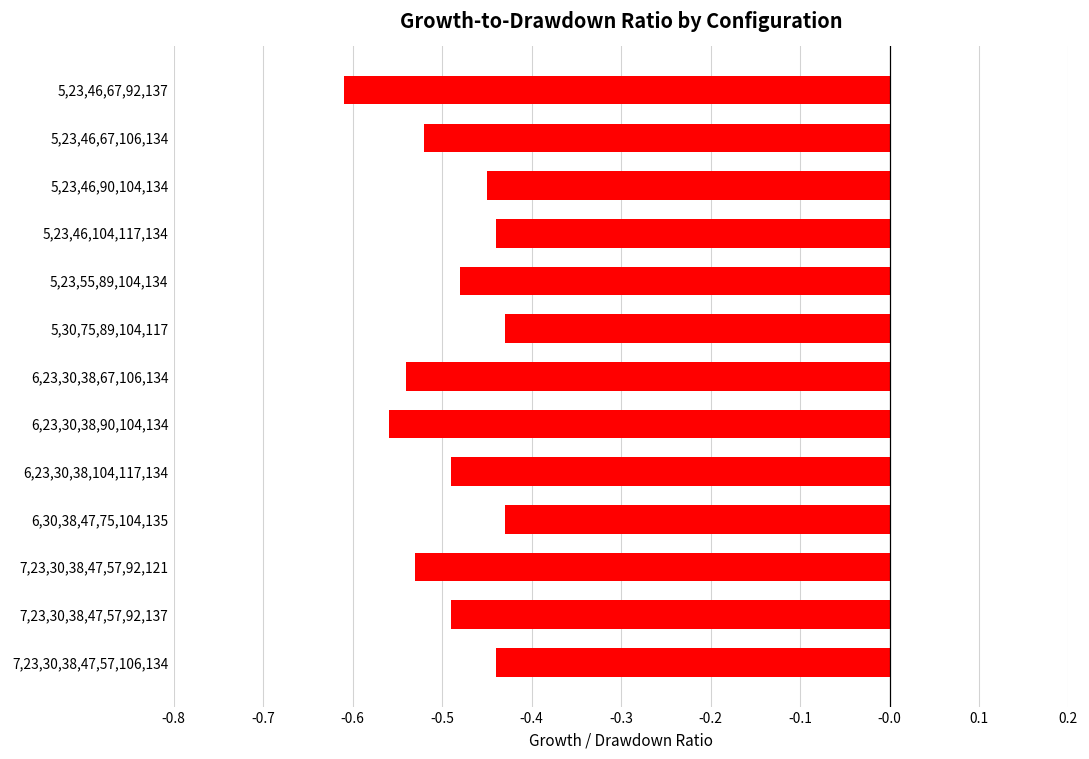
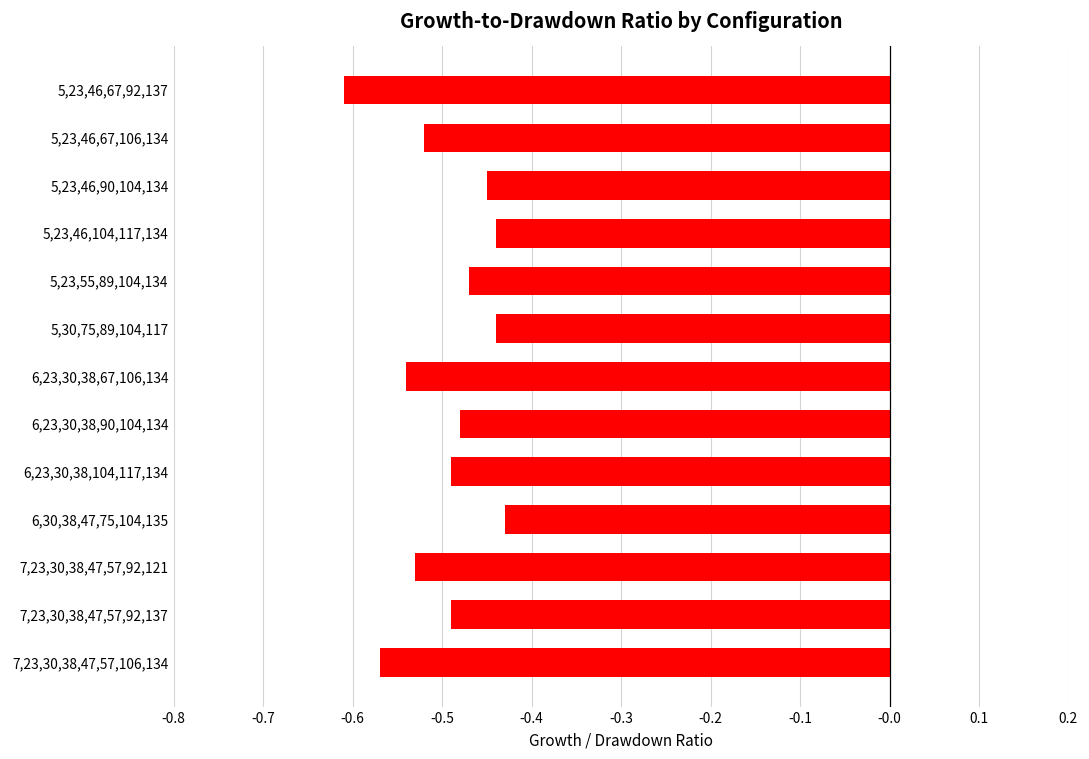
  {
    "5,23,46,67,92,137": -0.61,
    "5,23,46,67,106,134": -0.52,
    "5,23,46,90,104,134": -0.45,
    "5,23,46,104,117,134": -0.44,
-   "5,23,55,89,104,134": -0.48,
-   "5,30,75,89,104,117": -0.43,
+   "5,23,55,89,104,134": -0.47,
+   "5,30,75,89,104,117": -0.44,
    "6,23,30,38,67,106,134": -0.54,
-   "6,23,30,38,90,104,134": -0.56,
+   "6,23,30,38,90,104,134": -0.48,
    "6,23,30,38,104,117,134": -0.49,
    "6,30,38,47,75,104,135": -0.43,
    "7,23,30,38,47,57,92,121": -0.53,
    "7,23,30,38,47,57,92,137": -0.49,
-   "7,23,30,38,47,57,106,134": -0.44
+   "7,23,30,38,47,57,106,134": -0.57
  }
